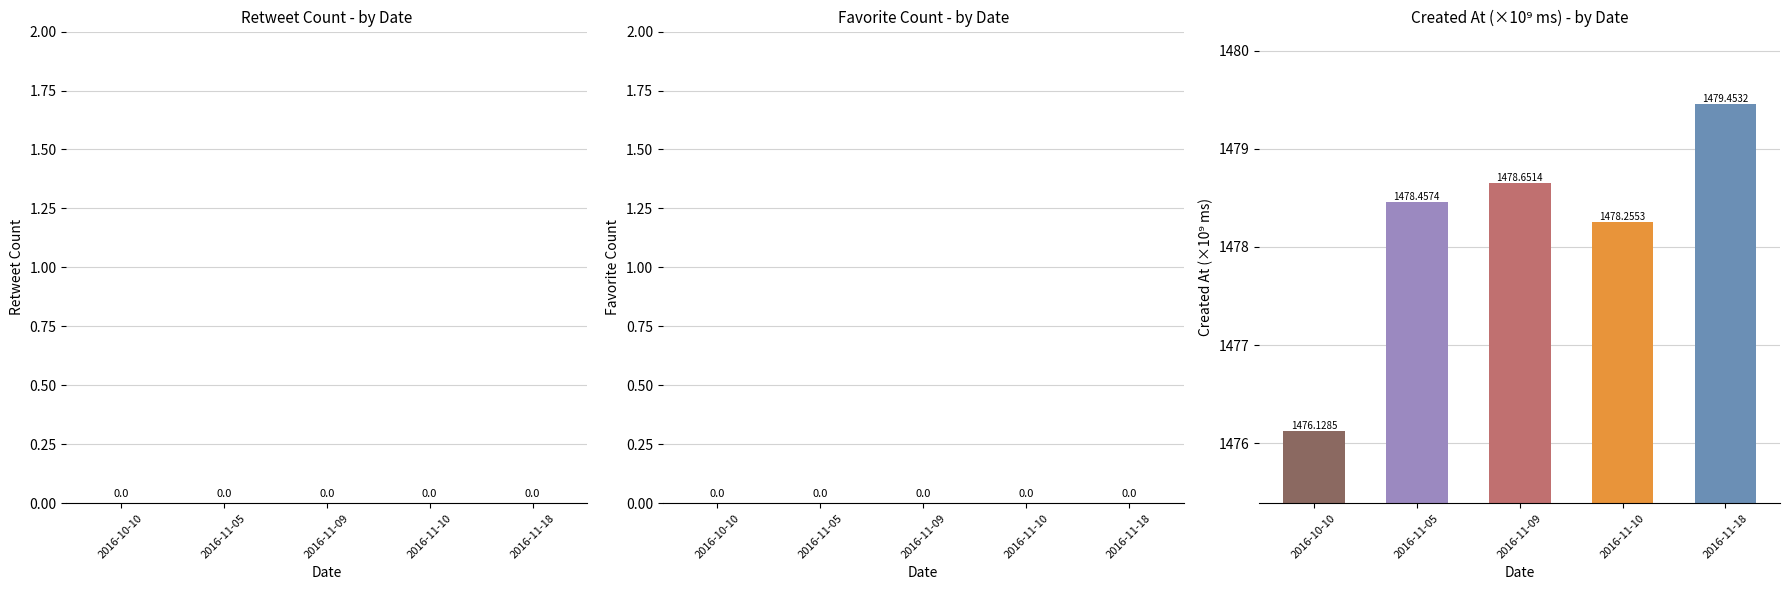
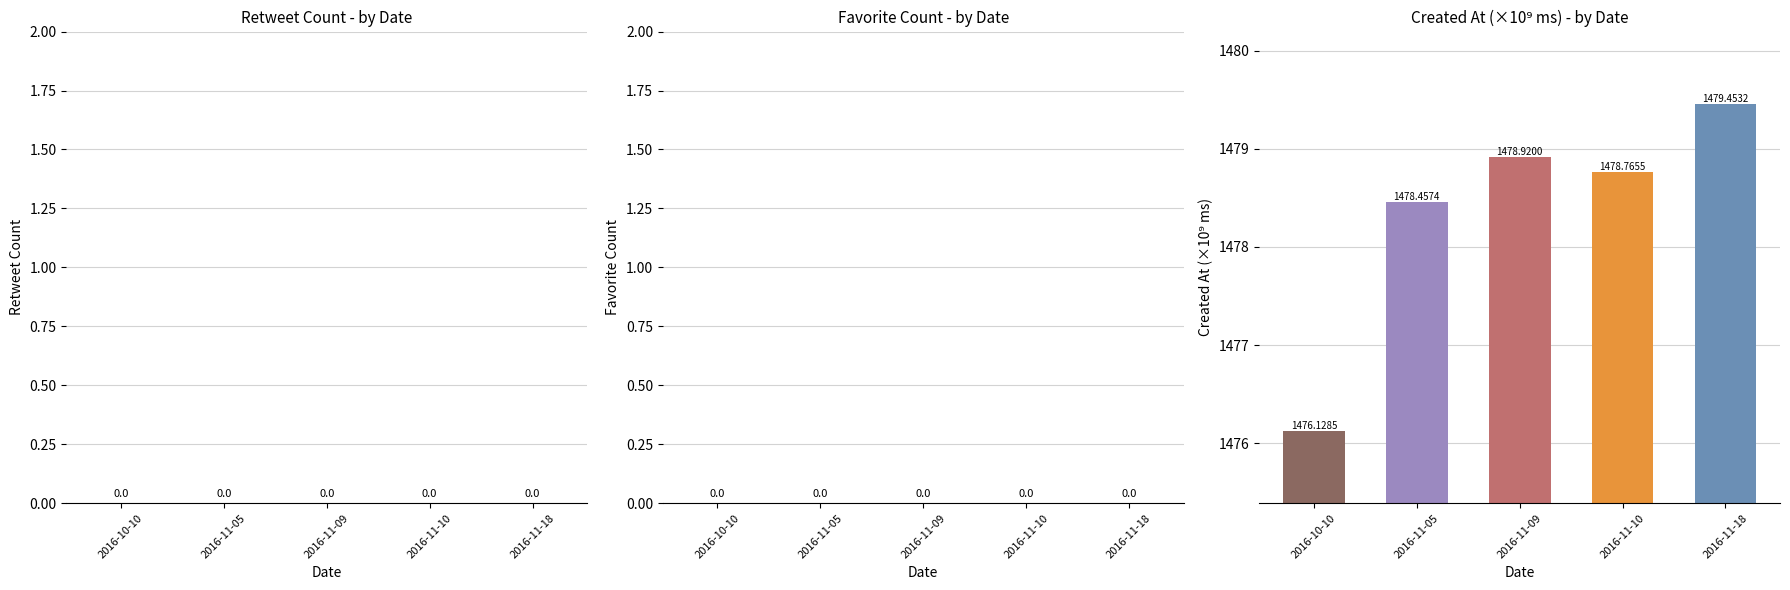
  {
    "Retweet Count - by Date": {
      "2016-10-10": 0.0,
      "2016-11-05": 0.0,
      "2016-11-09": 0.0,
      "2016-11-10": 0.0,
      "2016-11-18": 0.0
    },
    "Favorite Count - by Date": {
      "2016-10-10": 0.0,
      "2016-11-05": 0.0,
      "2016-11-09": 0.0,
      "2016-11-10": 0.0,
      "2016-11-18": 0.0
    },
    "Created At (×10⁹ ms) - by Date": {
      "2016-10-10": 1476.1285,
      "2016-11-05": 1478.4574,
-     "2016-11-09": 1478.6514,
-     "2016-11-10": 1478.2553,
+     "2016-11-09": 1478.9200,
+     "2016-11-10": 1478.7655,
      "2016-11-18": 1479.4532
    }
  }
